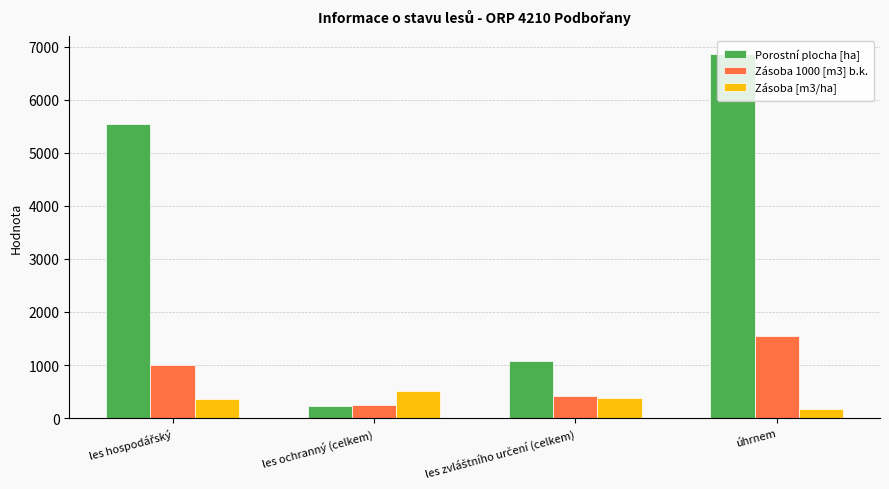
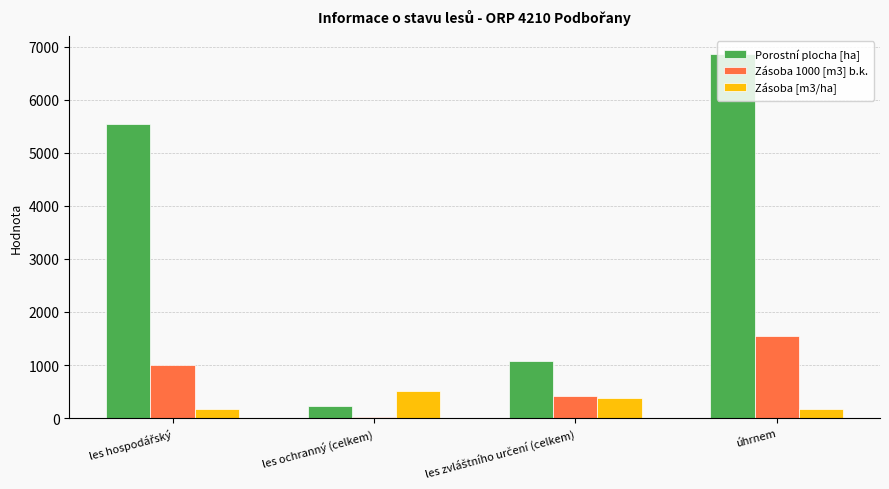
  {
    "Porostní plocha [ha]": {
      "les hospodářský": 5500,
      "les ochranný (celkem)": 200,
      "les zvláštního určení (celkem)": 1100
    },
    "Zásoba 1000 [m3] b.k.": {
      "les hospodářský": 1000,
-     "les ochranný (celkem)": 300,
+     "les ochranný (celkem)": 0,
      "les zvláštního určení (celkem)": 400,
      "úhrnem": 1500
    },
    "Zásoba [m3/ha]": {
-     "les hospodářský": 400,
+     "les hospodářský": 200,
      "les ochranný (celkem)": 500,
      "les zvláštního určení (celkem)": 400,
      "úhrnem": 200
    }
  }
